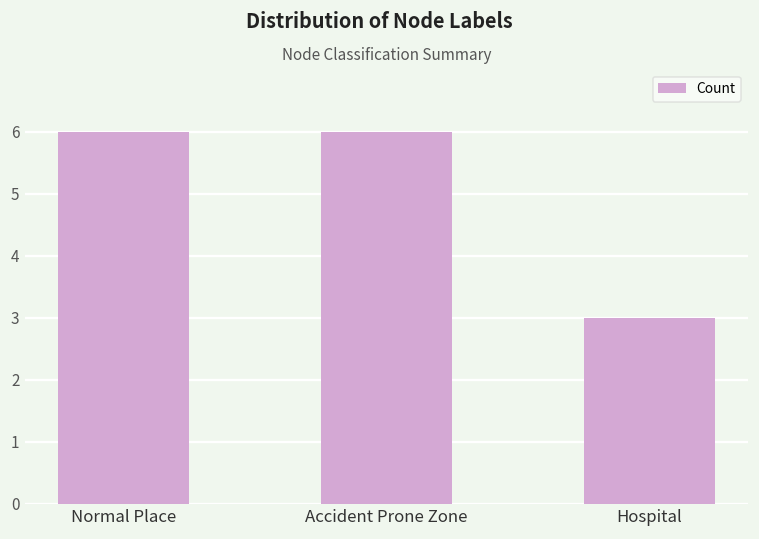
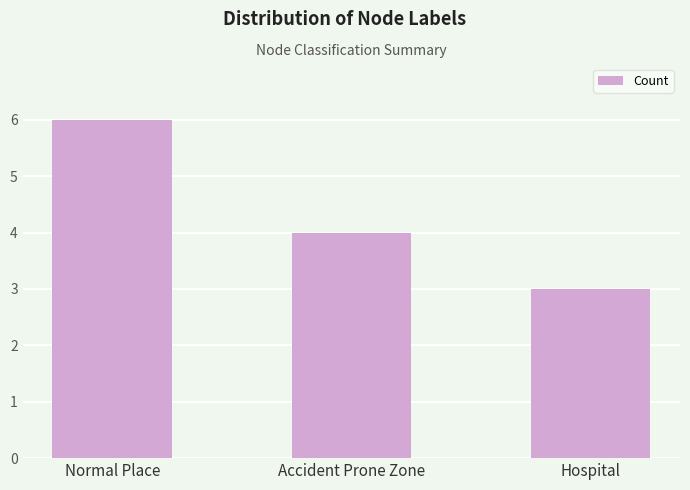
  {
    "Normal Place": 6,
-   "Accident Prone Zone": 6,
+   "Accident Prone Zone": 4,
    "Hospital": 3
  }
